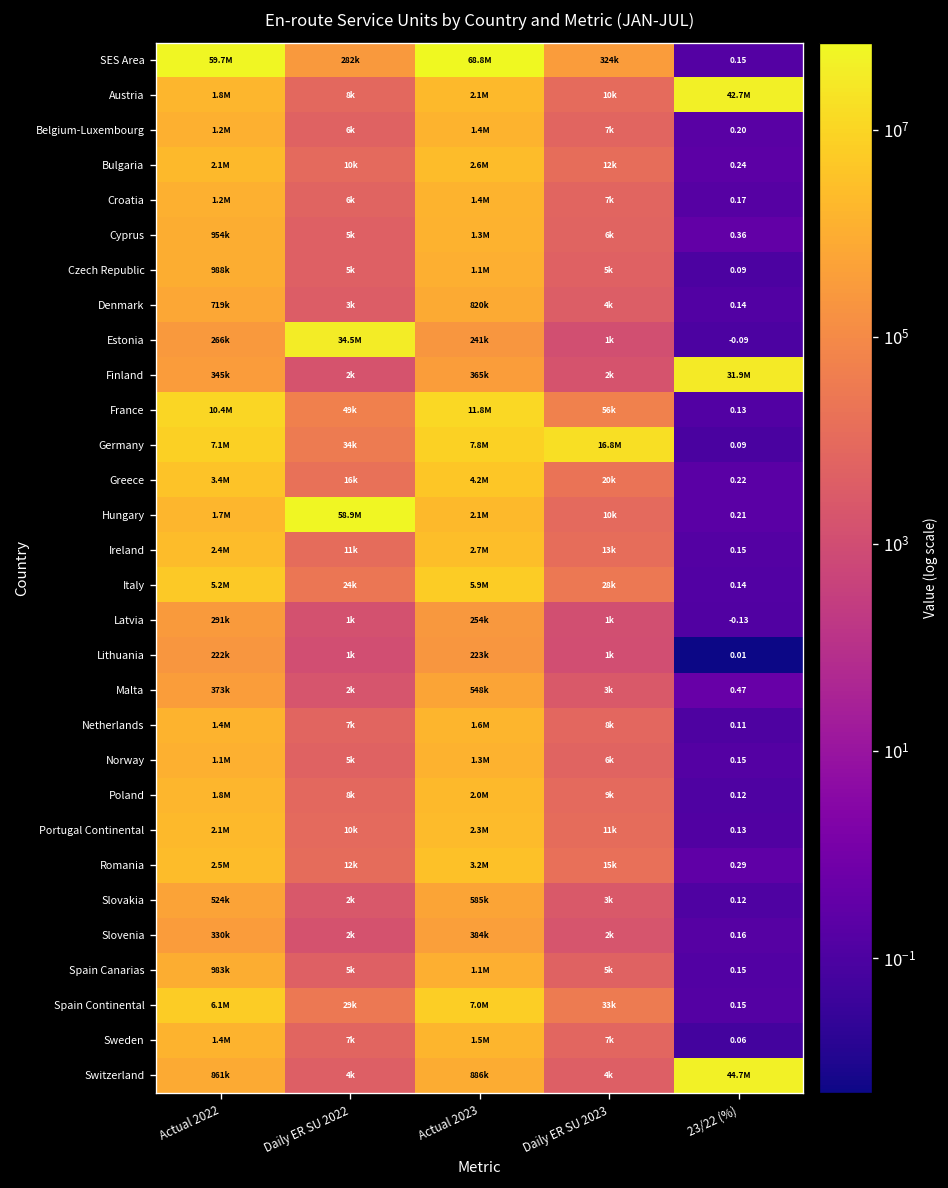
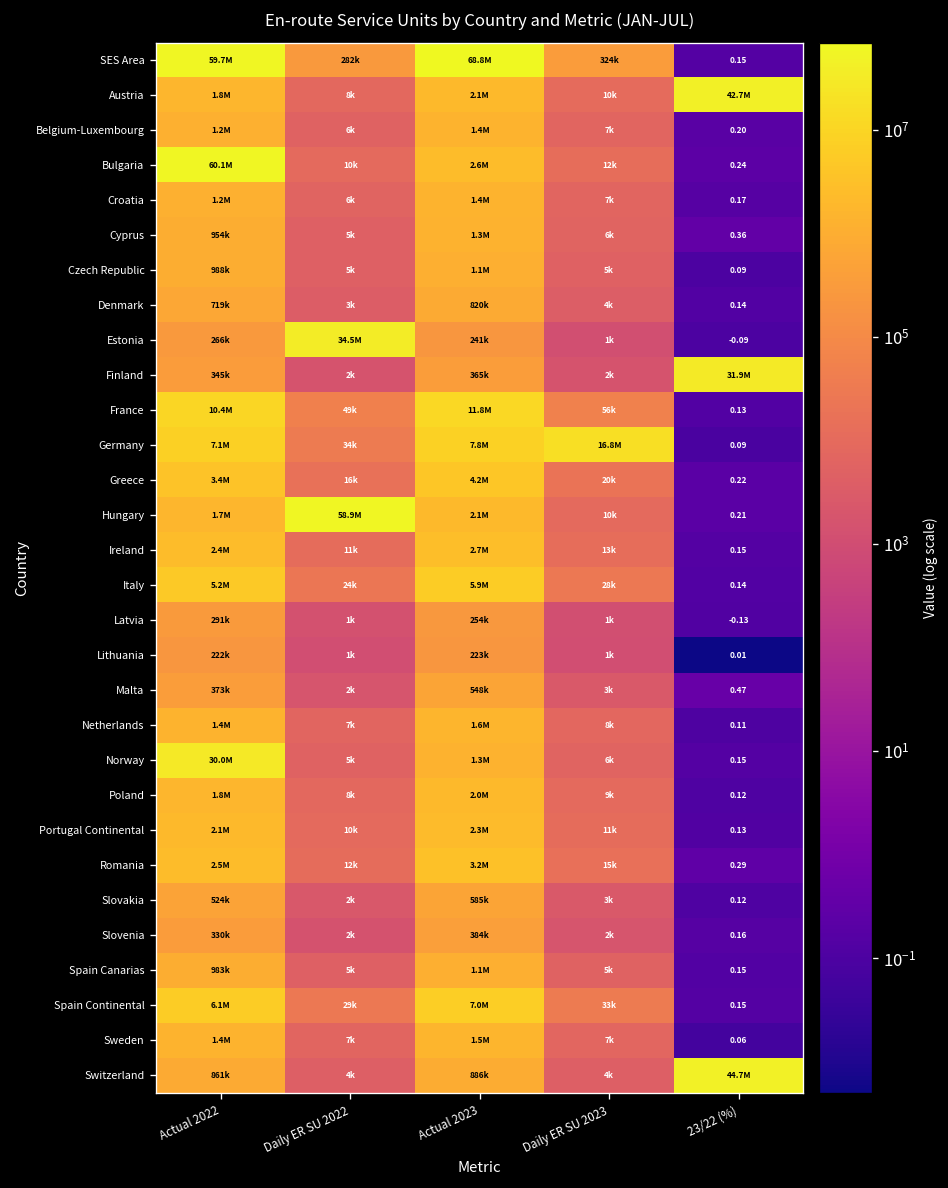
  {
    "SES Area": {
      "Actual 2022": "59.7M",
      "Daily ER SU 2022": "282k",
      "Actual 2023": "68.8M",
      "Daily ER SU 2023": "324k",
      "23/22 (%)": "0.15"
    },
    "Austria": {
      "Actual 2022": "1.8M",
      "Daily ER SU 2022": "8k",
      "Actual 2023": "2.1M",
      "Daily ER SU 2023": "10k",
      "23/22 (%)": "42.7M"
    },
    "Belgium-Luxembourg": {
      "Actual 2022": "1.2M",
      "Daily ER SU 2022": "6k",
      "Actual 2023": "1.4M",
      "Daily ER SU 2023": "7k",
      "23/22 (%)": "0.20"
    },
    "Bulgaria": {
-     "Actual 2022": "2.1M",
+     "Actual 2022": "60.1M",
      "Daily ER SU 2022": "10k",
      "Actual 2023": "2.6M",
      "Daily ER SU 2023": "12k",
      "23/22 (%)": "0.24"
    },
    "Croatia": {
      "Actual 2022": "1.2M",
      "Daily ER SU 2022": "6k",
      "Actual 2023": "1.4M",
      "Daily ER SU 2023": "7k",
      "23/22 (%)": "0.17"
    },
    "Cyprus": {
      "Actual 2022": "954k",
      "Daily ER SU 2022": "5k",
      "Actual 2023": "1.3M",
      "Daily ER SU 2023": "6k",
      "23/22 (%)": "0.36"
    },
    "Czech Republic": {
      "Actual 2022": "988k",
      "Daily ER SU 2022": "5k",
      "Actual 2023": "1.1M",
      "Daily ER SU 2023": "5k",
      "23/22 (%)": "0.09"
    },
    "Denmark": {
      "Actual 2022": "719k",
      "Daily ER SU 2022": "3k",
      "Actual 2023": "820k",
      "Daily ER SU 2023": "4k",
      "23/22 (%)": "0.14"
    },
    "Estonia": {
      "Actual 2022": "266k",
      "Daily ER SU 2022": "34.5M",
      "Actual 2023": "241k",
      "Daily ER SU 2023": "1k",
      "23/22 (%)": "-0.09"
    },
    "Finland": {
      "Actual 2022": "345k",
      "Daily ER SU 2022": "2k",
      "Actual 2023": "365k",
      "Daily ER SU 2023": "2k",
      "23/22 (%)": "31.9M"
    },
    "France": {
      "Actual 2022": "10.4M",
      "Daily ER SU 2022": "49k",
      "Actual 2023": "11.8M",
      "Daily ER SU 2023": "56k",
      "23/22 (%)": "0.13"
    },
    "Germany": {
      "Actual 2022": "7.1M",
      "Daily ER SU 2022": "34k",
      "Actual 2023": "7.8M",
      "Daily ER SU 2023": "16.8M",
      "23/22 (%)": "0.09"
    },
    "Greece": {
      "Actual 2022": "3.4M",
      "Daily ER SU 2022": "16k",
      "Actual 2023": "4.2M",
      "Daily ER SU 2023": "20k",
      "23/22 (%)": "0.22"
    },
    "Hungary": {
      "Actual 2022": "1.7M",
      "Daily ER SU 2022": "58.9M",
      "Actual 2023": "2.1M",
      "Daily ER SU 2023": "10k",
      "23/22 (%)": "0.21"
    },
    "Ireland": {
      "Actual 2022": "2.4M",
      "Daily ER SU 2022": "11k",
      "Actual 2023": "2.7M",
      "Daily ER SU 2023": "13k",
      "23/22 (%)": "0.15"
    },
    "Italy": {
      "Actual 2022": "5.2M",
      "Daily ER SU 2022": "24k",
      "Actual 2023": "5.9M",
      "Daily ER SU 2023": "28k",
      "23/22 (%)": "0.14"
    },
    "Latvia": {
      "Actual 2022": "291k",
      "Daily ER SU 2022": "1k",
      "Actual 2023": "254k",
      "Daily ER SU 2023": "1k",
      "23/22 (%)": "-0.13"
    },
    "Lithuania": {
      "Actual 2022": "222k",
      "Daily ER SU 2022": "1k",
      "Actual 2023": "223k",
      "Daily ER SU 2023": "1k",
      "23/22 (%)": "0.01"
    },
    "Malta": {
      "Actual 2022": "373k",
      "Daily ER SU 2022": "2k",
      "Actual 2023": "548k",
      "Daily ER SU 2023": "3k",
      "23/22 (%)": "0.47"
    },
    "Netherlands": {
      "Actual 2022": "1.4M",
      "Daily ER SU 2022": "7k",
      "Actual 2023": "1.6M",
      "Daily ER SU 2023": "8k",
      "23/22 (%)": "0.11"
    },
    "Norway": {
-     "Actual 2022": "1.1M",
+     "Actual 2022": "30.0M",
      "Daily ER SU 2022": "5k",
      "Actual 2023": "1.3M",
      "Daily ER SU 2023": "6k",
      "23/22 (%)": "0.15"
    },
    "Poland": {
      "Actual 2022": "1.8M",
      "Daily ER SU 2022": "8k",
      "Actual 2023": "2.0M",
      "Daily ER SU 2023": "9k",
      "23/22 (%)": "0.12"
    },
    "Portugal Continental": {
      "Actual 2022": "2.1M",
      "Daily ER SU 2022": "10k",
      "Actual 2023": "2.3M",
      "Daily ER SU 2023": "11k",
      "23/22 (%)": "0.13"
    },
    "Romania": {
      "Actual 2022": "2.5M",
      "Daily ER SU 2022": "12k",
      "Actual 2023": "3.2M",
      "Daily ER SU 2023": "15k",
      "23/22 (%)": "0.29"
    },
    "Slovakia": {
      "Actual 2022": "524k",
      "Daily ER SU 2022": "2k",
      "Actual 2023": "585k",
      "Daily ER SU 2023": "3k",
      "23/22 (%)": "0.12"
    },
    "Slovenia": {
      "Actual 2022": "330k",
      "Daily ER SU 2022": "2k",
      "Actual 2023": "384k",
      "Daily ER SU 2023": "2k",
      "23/22 (%)": "0.16"
    },
    "Spain Canarias": {
      "Actual 2022": "983k",
      "Daily ER SU 2022": "5k",
      "Actual 2023": "1.1M",
      "Daily ER SU 2023": "5k",
      "23/22 (%)": "0.15"
    },
    "Spain Continental": {
      "Actual 2022": "6.1M",
      "Daily ER SU 2022": "29k",
      "Actual 2023": "7.0M",
      "Daily ER SU 2023": "33k",
      "23/22 (%)": "0.15"
    },
    "Sweden": {
      "Actual 2022": "1.4M",
      "Daily ER SU 2022": "7k",
      "Actual 2023": "1.5M",
      "Daily ER SU 2023": "7k",
      "23/22 (%)": "0.06"
    },
    "Switzerland": {
      "Actual 2022": "861k",
      "Daily ER SU 2022": "4k",
      "Actual 2023": "886k",
      "Daily ER SU 2023": "4k",
      "23/22 (%)": "44.7M"
    }
  }
